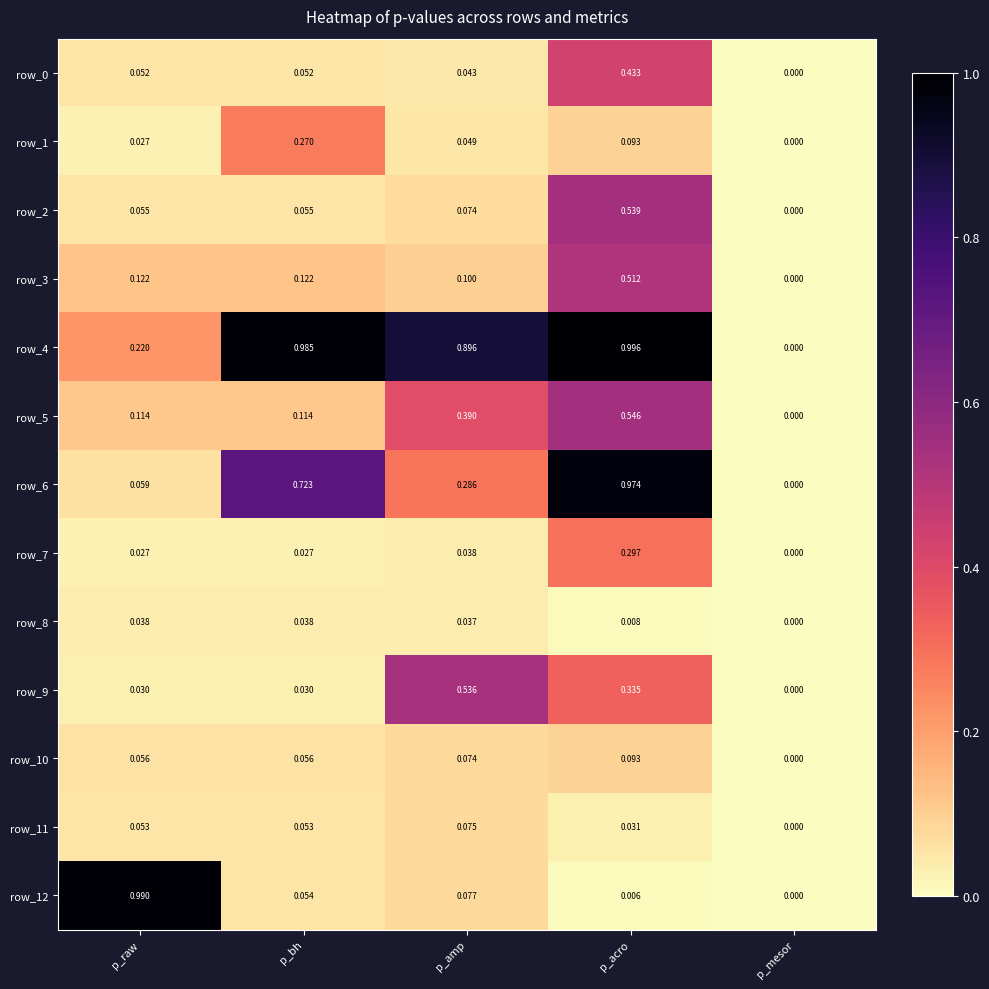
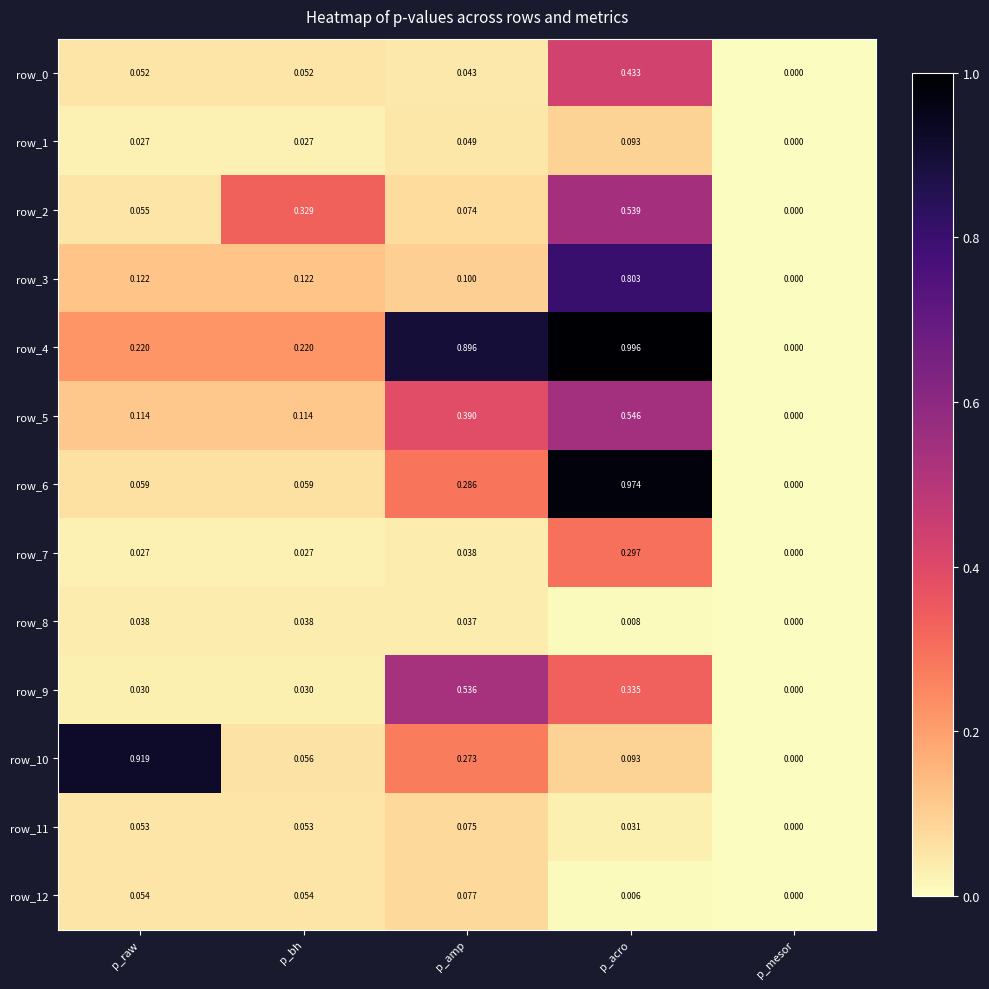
  {
    "row_0": {
      "p_raw": 0.052,
      "p_bh": 0.052,
      "p_amp": 0.043,
      "p_acro": 0.433,
      "p_mesor": 0.000
    },
    "row_1": {
      "p_raw": 0.027,
-     "p_bh": 0.270,
+     "p_bh": 0.027,
      "p_amp": 0.049,
      "p_acro": 0.093,
      "p_mesor": 0.000
    },
    "row_2": {
      "p_raw": 0.055,
-     "p_bh": 0.055,
+     "p_bh": 0.329,
      "p_amp": 0.074,
      "p_acro": 0.539,
      "p_mesor": 0.000
    },
    "row_3": {
      "p_raw": 0.122,
      "p_bh": 0.122,
      "p_amp": 0.100,
-     "p_acro": 0.512,
+     "p_acro": 0.803,
      "p_mesor": 0.000
    },
    "row_4": {
      "p_raw": 0.220,
-     "p_bh": 0.985,
+     "p_bh": 0.220,
      "p_amp": 0.896,
      "p_acro": 0.996,
      "p_mesor": 0.000
    },
    "row_5": {
      "p_raw": 0.114,
      "p_bh": 0.114,
      "p_amp": 0.390,
      "p_acro": 0.546,
      "p_mesor": 0.000
    },
    "row_6": {
      "p_raw": 0.059,
-     "p_bh": 0.723,
+     "p_bh": 0.059,
      "p_amp": 0.286,
      "p_acro": 0.974,
      "p_mesor": 0.000
    },
    "row_7": {
      "p_raw": 0.027,
      "p_bh": 0.027,
      "p_amp": 0.038,
      "p_acro": 0.297,
      "p_mesor": 0.000
    },
    "row_8": {
      "p_raw": 0.038,
      "p_bh": 0.038,
      "p_amp": 0.037,
      "p_acro": 0.008,
      "p_mesor": 0.000
    },
    "row_9": {
      "p_raw": 0.030,
      "p_bh": 0.030,
      "p_amp": 0.536,
      "p_acro": 0.335,
      "p_mesor": 0.000
    },
    "row_10": {
-     "p_raw": 0.056,
+     "p_raw": 0.919,
      "p_bh": 0.056,
-     "p_amp": 0.074,
+     "p_amp": 0.273,
      "p_acro": 0.093,
      "p_mesor": 0.000
    },
    "row_11": {
      "p_raw": 0.053,
      "p_bh": 0.053,
      "p_amp": 0.075,
      "p_acro": 0.031,
      "p_mesor": 0.000
    },
    "row_12": {
-     "p_raw": 0.990,
+     "p_raw": 0.054,
      "p_bh": 0.054,
      "p_amp": 0.077,
      "p_acro": 0.006,
      "p_mesor": 0.000
    }
  }
